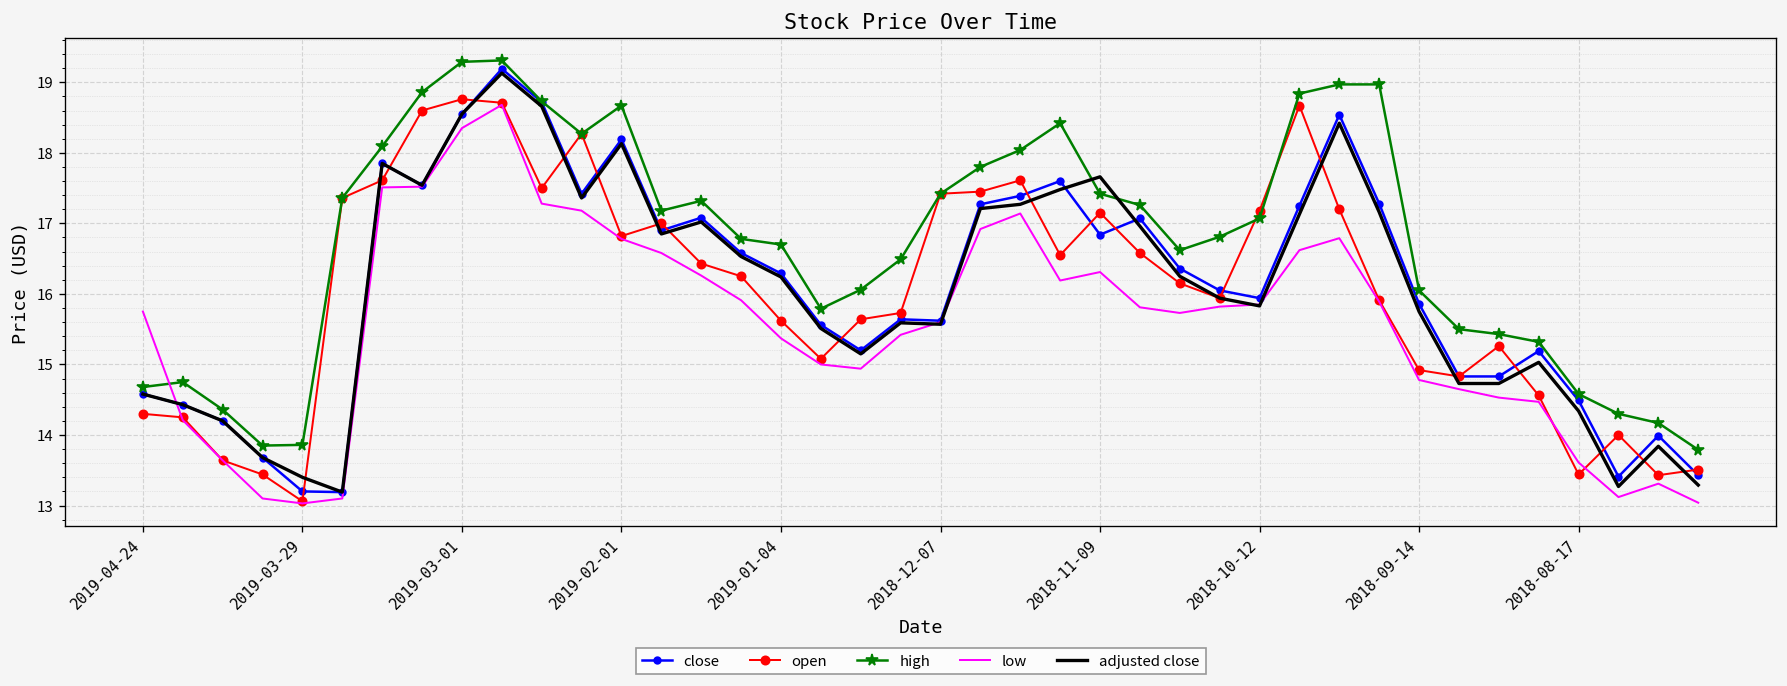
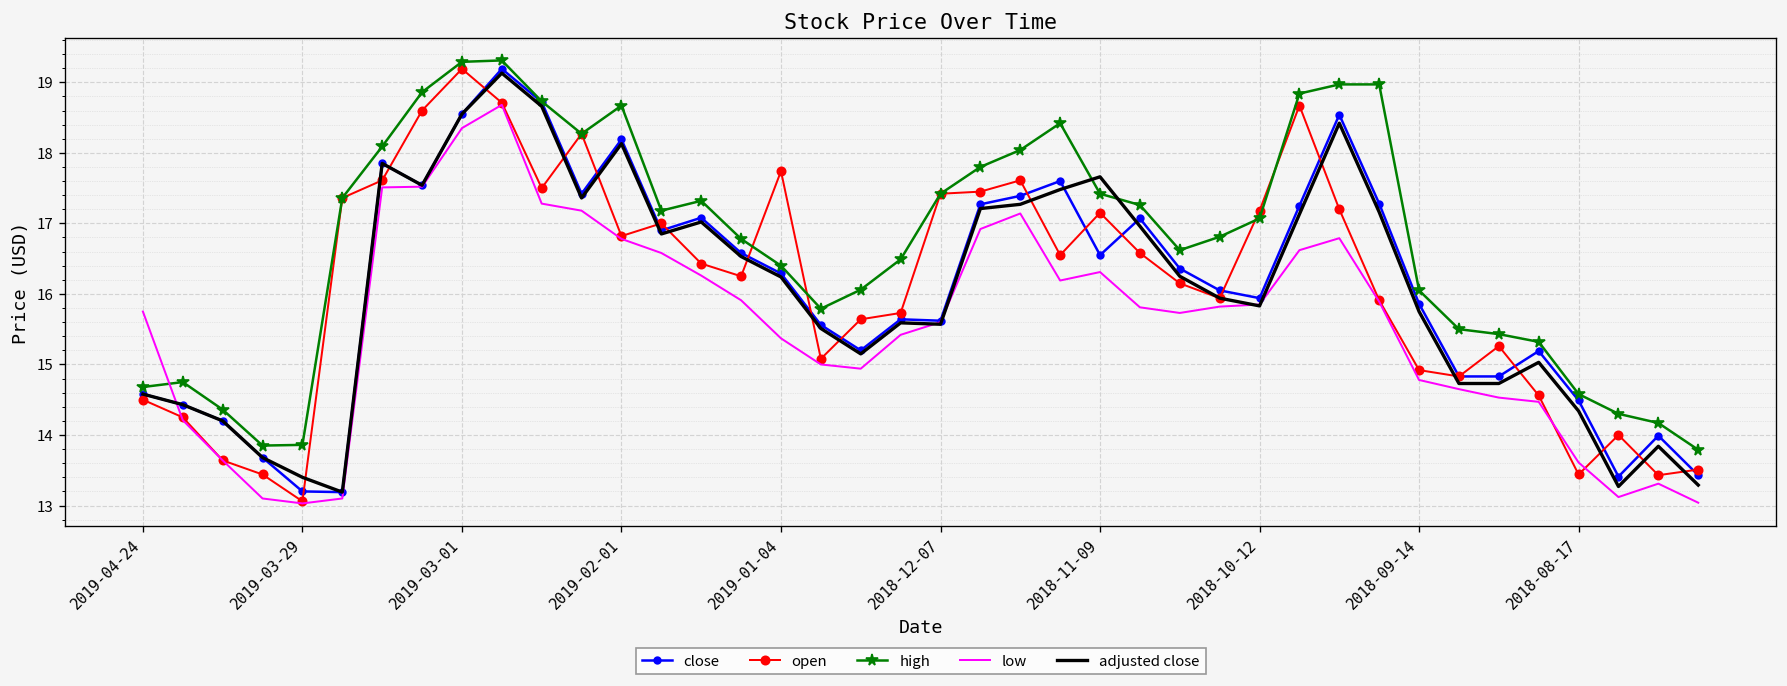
  {
    "close": {
      "2019-03-29": 13.2,
      "2019-02-01": 18.2,
      "2019-01-04": 16.3,
-     "2018-11-09": 16.8,
+     "2018-11-09": 16.6,
      "2018-10-12": 15.9,
      "2018-09-14": 15.9,
      "2018-08-17": 14.5
    },
    "open": {
-     "2019-04-24": 14.3,
-     "2019-03-01": 18.8,
-     "2019-01-04": 15.6,
+     "2019-04-24": 14.5,
+     "2019-03-01": 19.2,
+     "2019-01-04": 17.7,
      "2018-11-09": 17.2,
      "2018-10-12": 17.2,
      "2018-09-14": 14.9,
      "2018-08-17": 13.4
    },
    "high": {
      "2019-04-24": 14.7,
      "2019-03-29": 13.9,
      "2019-03-01": 19.3,
      "2019-02-01": 18.7,
-     "2019-01-04": 16.7,
+     "2019-01-04": 16.4,
      "2018-11-09": 17.4,
      "2018-10-12": 17.1,
      "2018-09-14": 16.1,
      "2018-08-17": 14.6
    },
    "low": {
      "2019-04-24": 15.8,
      "2019-03-01": 18.4,
      "2019-01-04": 15.4,
      "2018-11-09": 16.3,
      "2018-09-14": 14.8,
      "2018-08-17": 13.6
    },
    "adjusted close": {
      "2019-03-29": 13.4,
      "2019-02-01": 18.1,
      "2019-01-04": 16.2,
      "2018-11-09": 17.7,
      "2018-09-14": 15.8,
      "2018-08-17": 14.3
    }
  }
